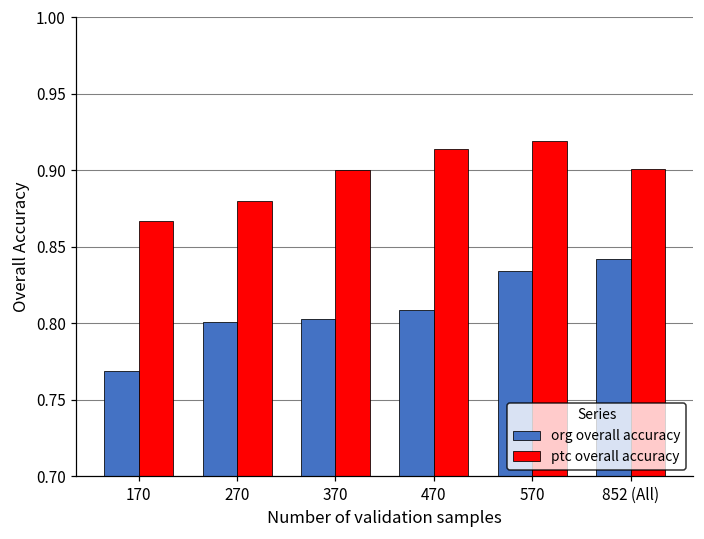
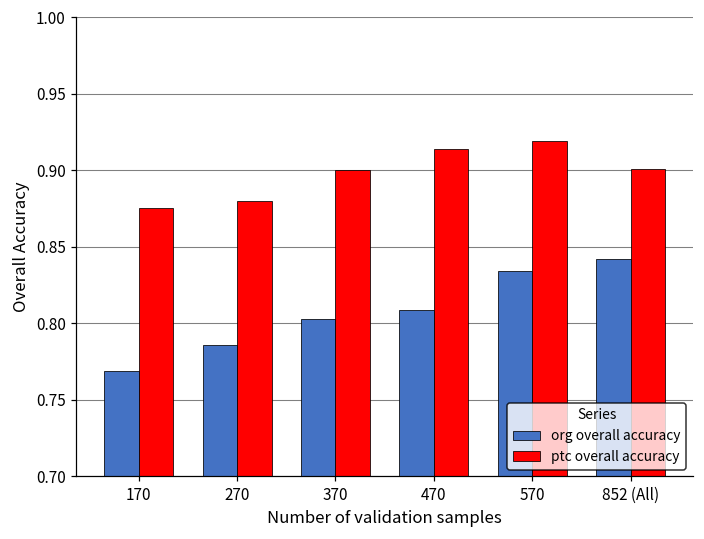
  {
    "org overall accuracy": {
      "170": 0.769,
-     "270": 0.801,
+     "270": 0.786,
      "370": 0.803,
      "470": 0.809,
      "570": 0.834,
      "852 (All)": 0.842
    },
    "ptc overall accuracy": {
-     "170": 0.867,
+     "170": 0.875,
      "270": 0.880,
      "370": 0.900,
      "470": 0.914,
      "570": 0.919,
      "852 (All)": 0.901
    }
  }
